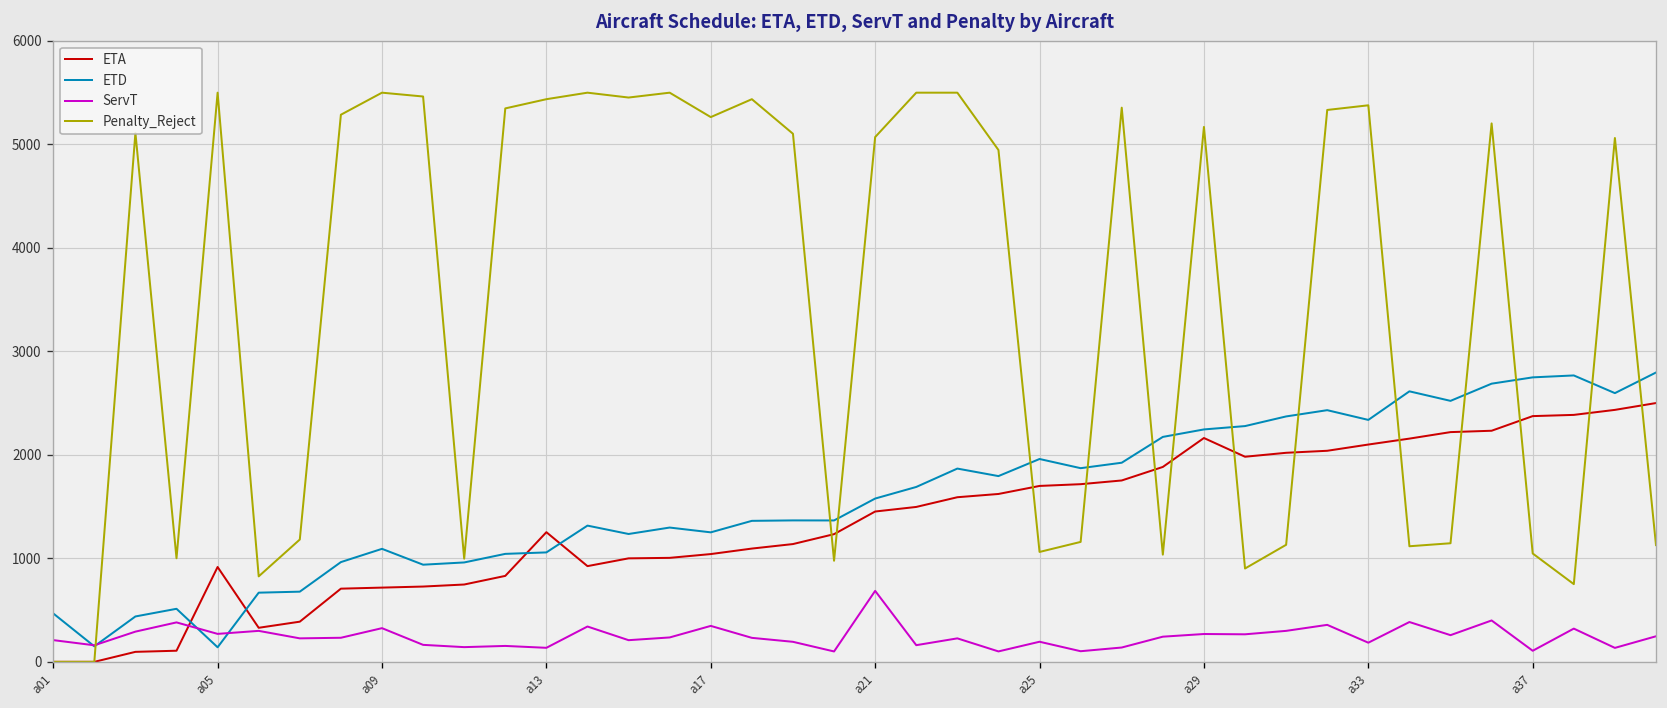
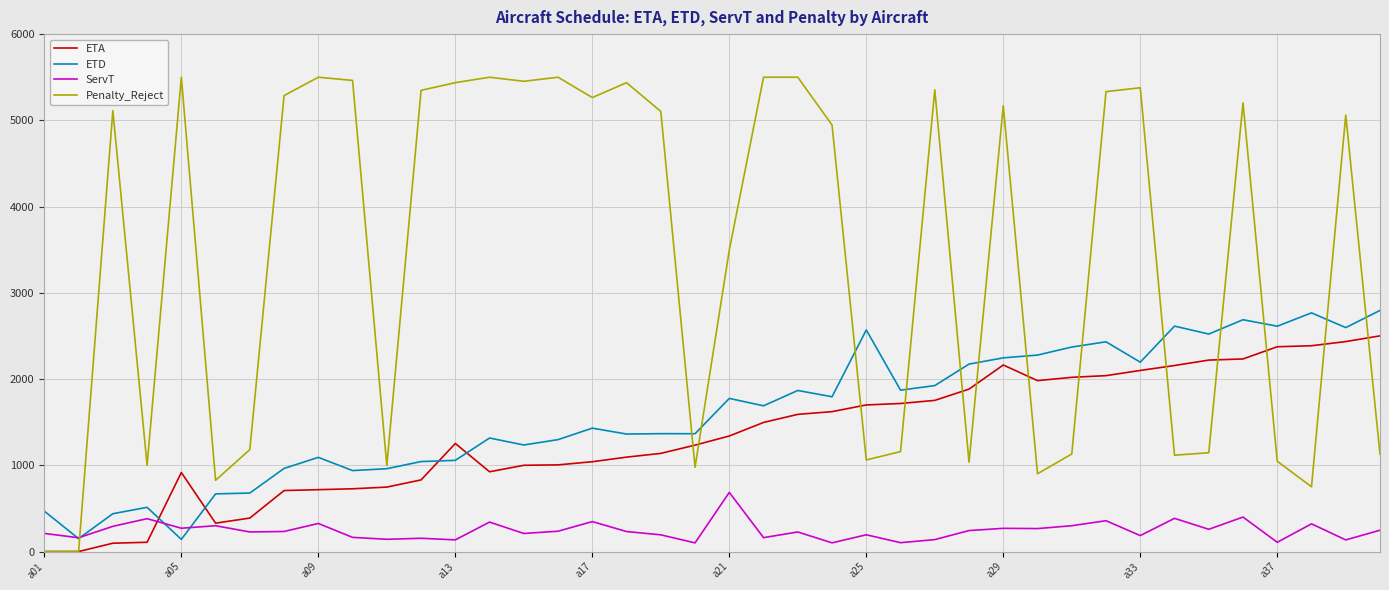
  {
    "ETA": {
      "a05": 900,
      "a09": 700,
      "a13": 1300,
      "a17": 1000,
-     "a21": 1500,
+     "a21": 1300,
      "a25": 1700,
      "a29": 2200,
      "a33": 2100,
      "a37": 2400
    },
    "ETD": {
      "a01": 500,
      "a05": 100,
      "a09": 1100,
      "a13": 1100,
-     "a17": 1300,
-     "a21": 1600,
-     "a25": 2000,
+     "a17": 1400,
+     "a21": 1800,
+     "a25": 2600,
      "a29": 2200,
-     "a33": 2300,
-     "a37": 2700
+     "a33": 2200,
+     "a37": 2600
    },
    "ServT": {
      "a01": 200,
      "a05": 300,
      "a09": 300,
      "a13": 100,
      "a17": 300,
      "a21": 700,
      "a25": 200,
      "a29": 300,
      "a33": 200,
      "a37": 100
    },
    "Penalty_Reject": {
      "a05": 5500,
      "a09": 5500,
      "a13": 5400,
      "a17": 5300,
-     "a21": 5100,
+     "a21": 3500,
      "a25": 1100,
      "a29": 5200,
      "a33": 5400,
      "a37": 1000
    }
  }
